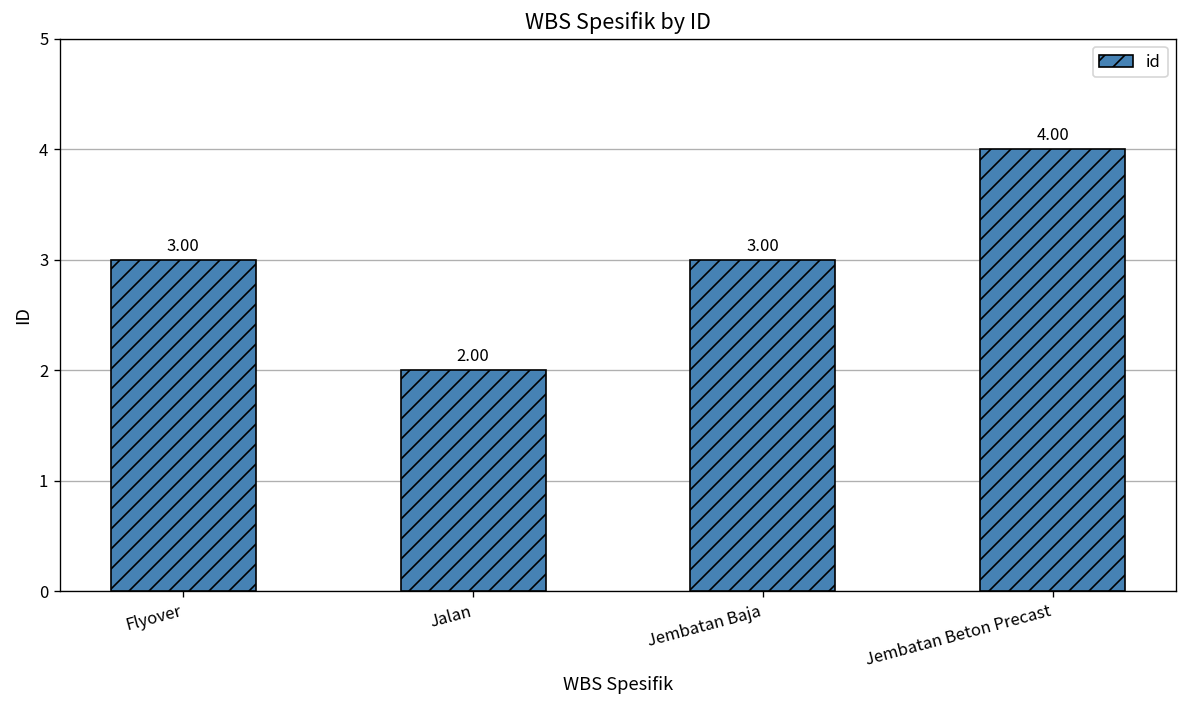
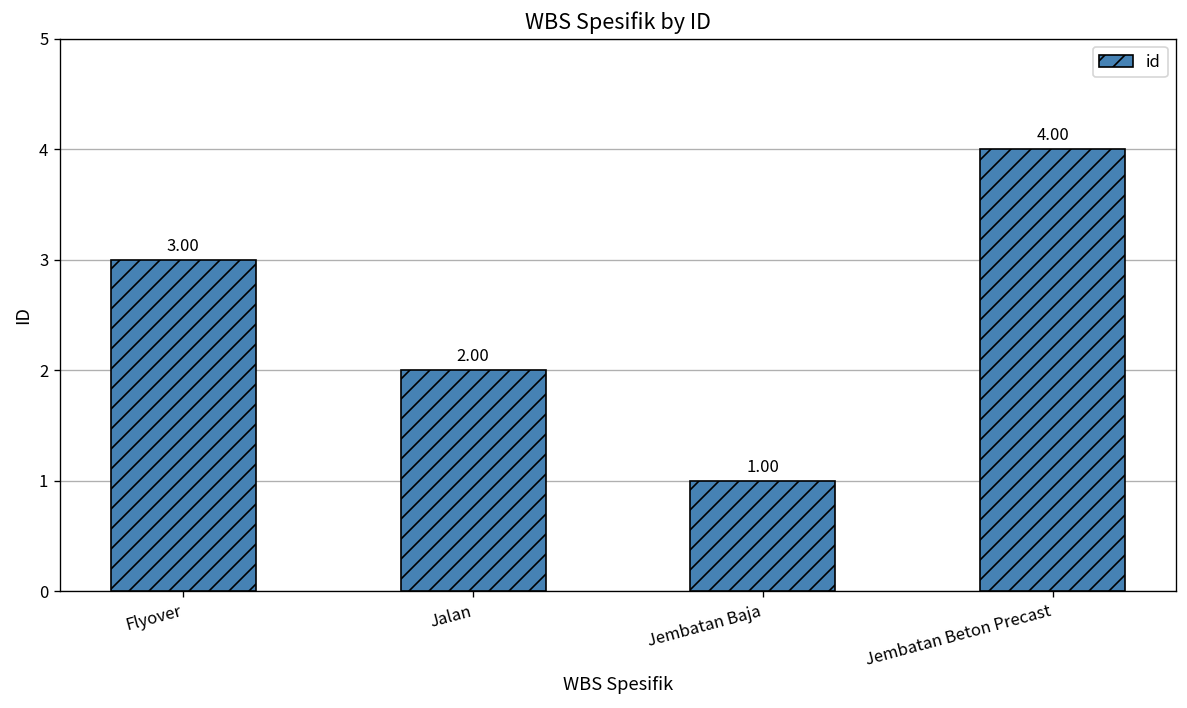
  {
    "Flyover": 3.00,
    "Jalan": 2.00,
-   "Jembatan Baja": 3.00,
+   "Jembatan Baja": 1.00,
    "Jembatan Beton Precast": 4.00
  }
